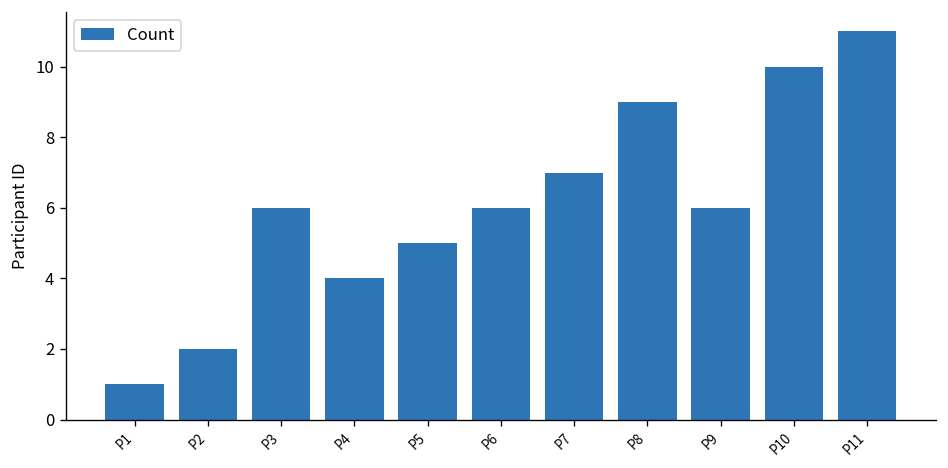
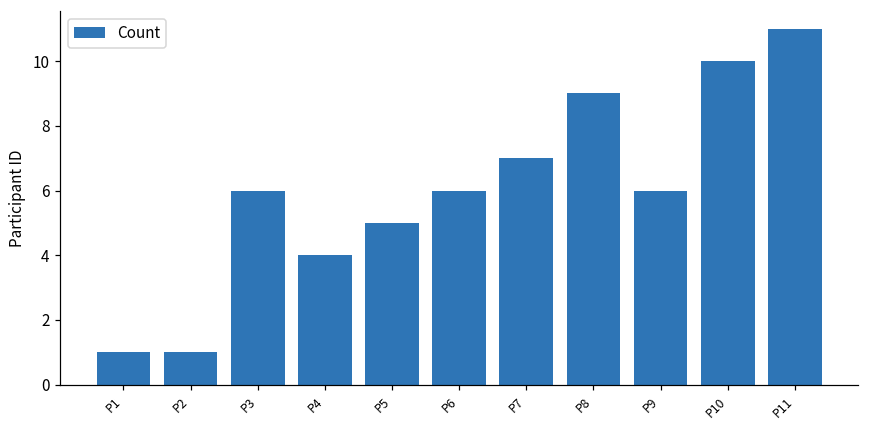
  {
    "P1": 1,
-   "P2": 2,
+   "P2": 1,
    "P3": 6,
    "P4": 4,
    "P5": 5,
    "P6": 6,
    "P7": 7,
    "P8": 9,
    "P9": 6,
    "P10": 10,
    "P11": 11
  }
